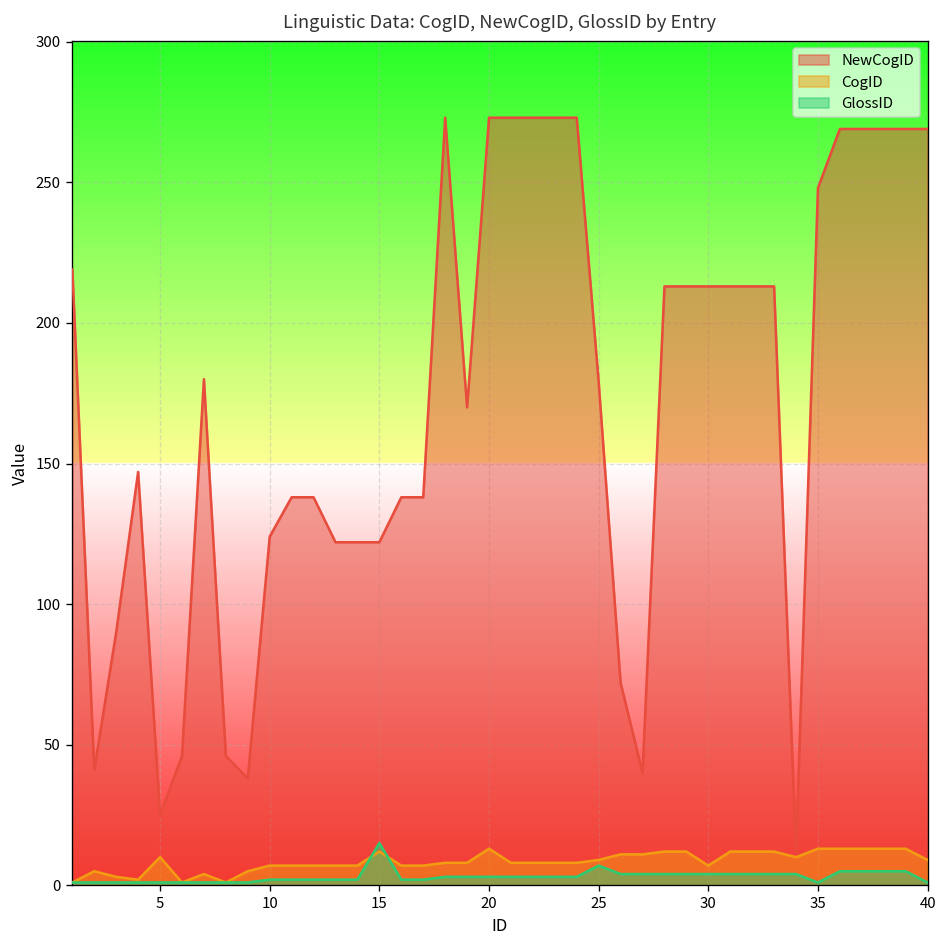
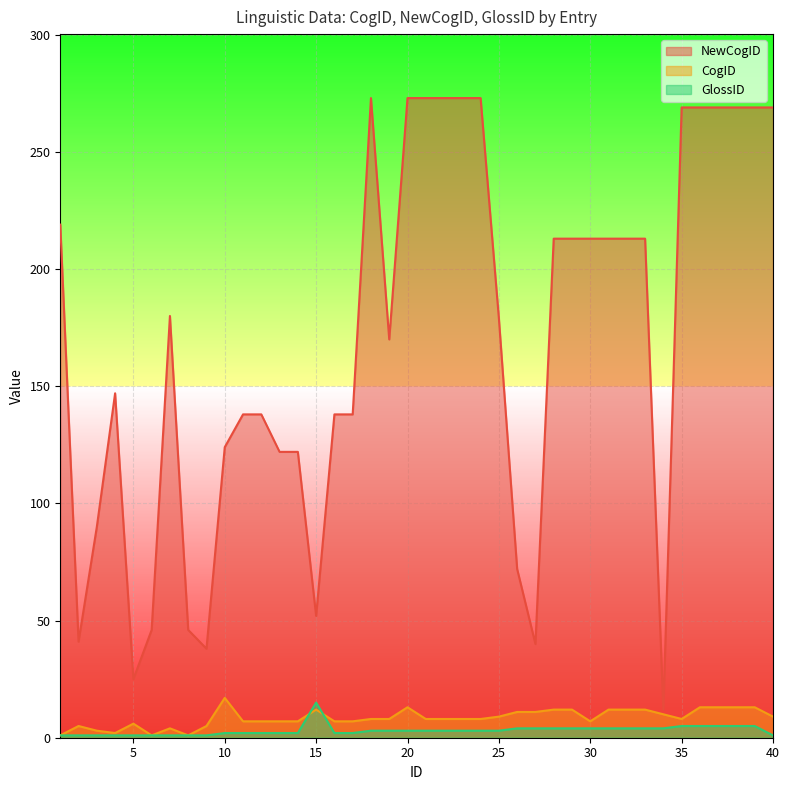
  {
    "NewCogID": {
      "5": 25,
      "10": 124,
-     "15": 122,
+     "15": 52,
      "20": 273,
      "25": 179,
      "30": 213,
-     "35": 248,
+     "35": 269,
      "40": 269
    },
    "CogID": {
-     "5": 10,
-     "10": 7,
+     "5": 6,
+     "10": 17,
      "15": 12,
      "20": 13,
      "25": 9,
      "30": 7,
-     "35": 13,
+     "35": 8,
      "40": 9
    },
    "GlossID": {
      "5": 1,
      "10": 2,
      "15": 15,
      "20": 3,
-     "25": 7,
+     "25": 3,
      "30": 4,
-     "35": 1,
+     "35": 5,
      "40": 1
    }
  }
